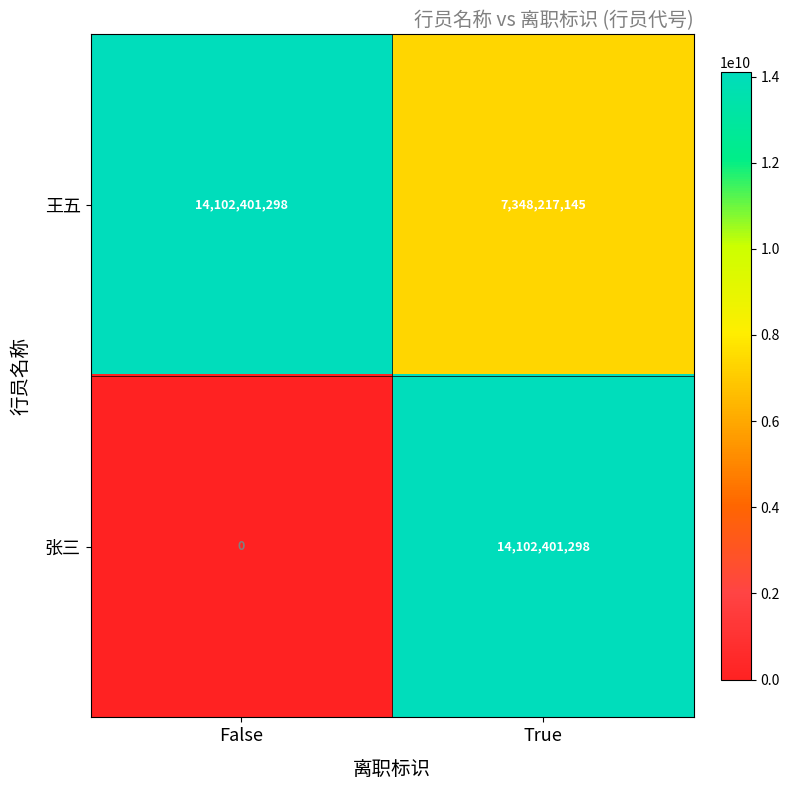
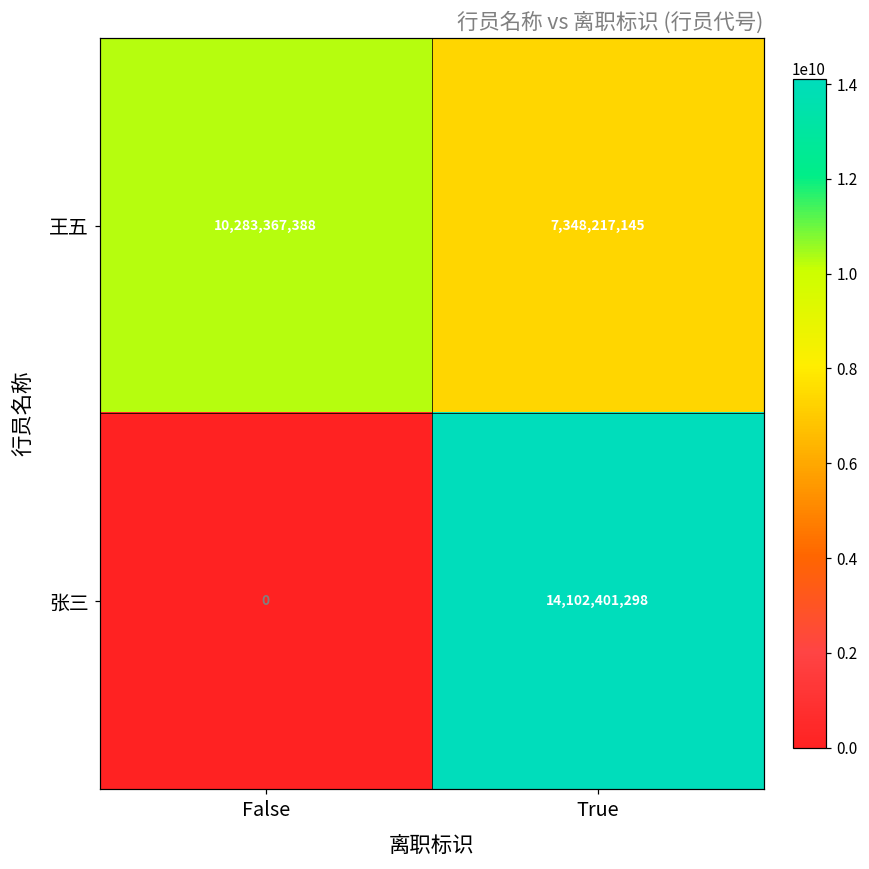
  {
    "王五": {
-     "False": "14,102,401,298",
+     "False": "10,283,367,388",
      "True": "7,348,217,145"
    },
    "张三": {
      "False": "0",
      "True": "14,102,401,298"
    }
  }
